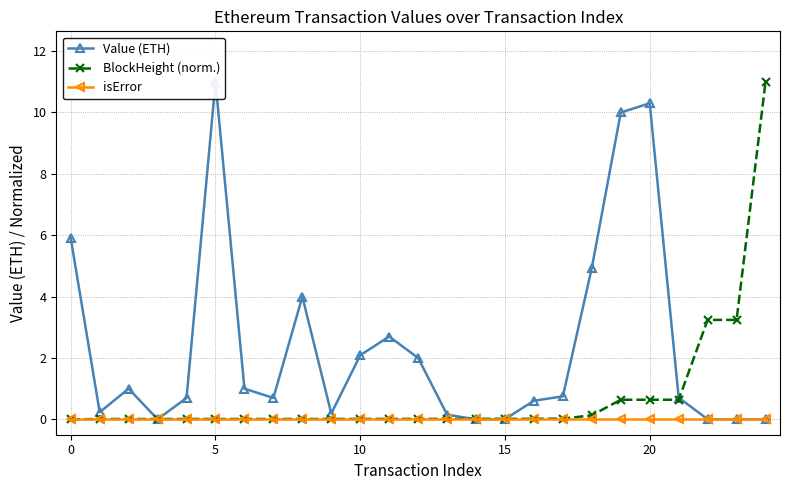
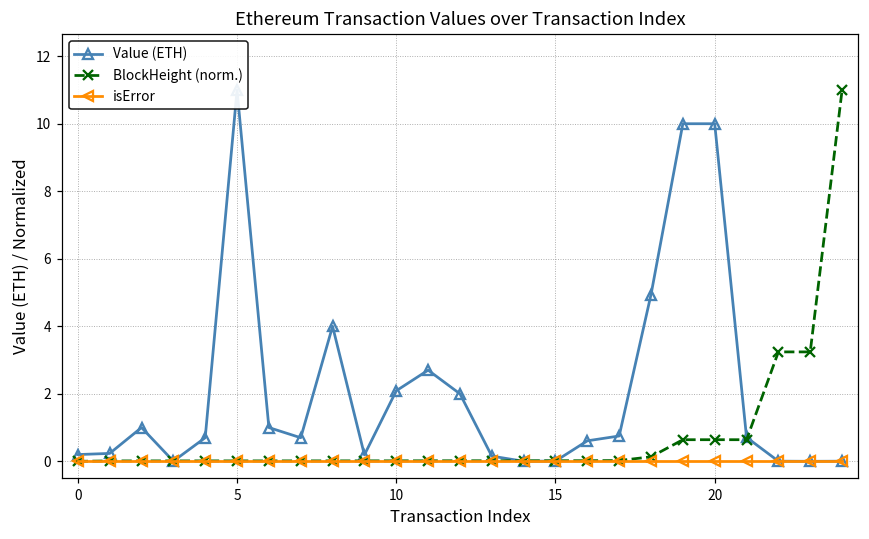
  {
    "Value (ETH)": {
-     "0": 5.9,
+     "0": 0.2,
      "10": 2.1,
-     "20": 10.3
+     "20": 10.0
    },
    "BlockHeight (norm.)": {
      "20": 0.6
    },
    "isError": {
      "20": 0.0
    }
  }
